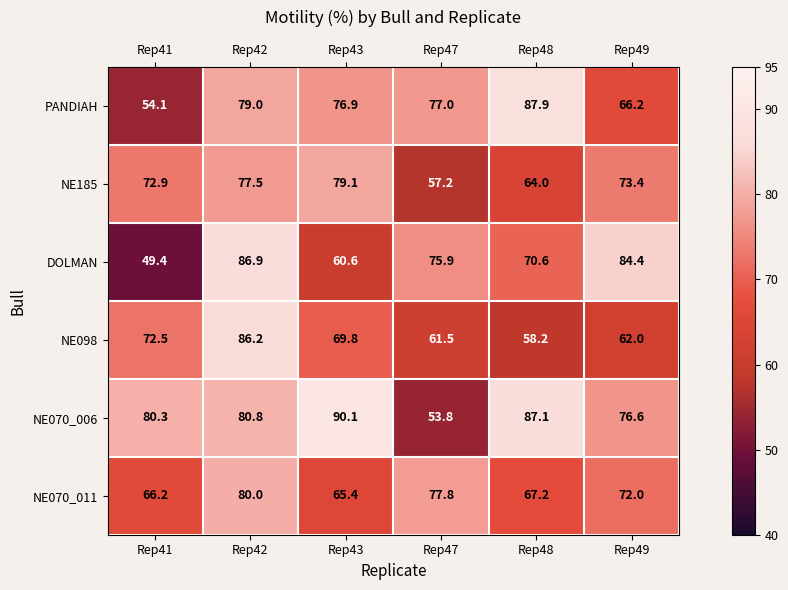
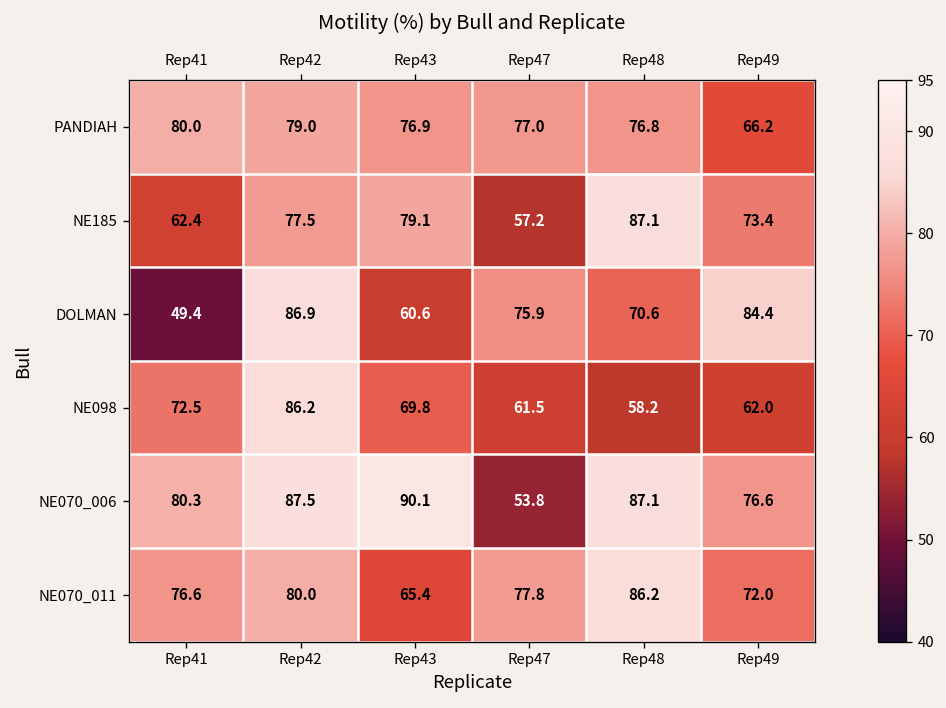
  {
    "PANDIAH": {
-     "Rep41": 54.1,
+     "Rep41": 80.0,
      "Rep42": 79.0,
      "Rep43": 76.9,
      "Rep47": 77.0,
-     "Rep48": 87.9,
+     "Rep48": 76.8,
      "Rep49": 66.2
    },
    "NE185": {
-     "Rep41": 72.9,
+     "Rep41": 62.4,
      "Rep42": 77.5,
      "Rep43": 79.1,
      "Rep47": 57.2,
-     "Rep48": 64.0,
+     "Rep48": 87.1,
      "Rep49": 73.4
    },
    "DOLMAN": {
      "Rep41": 49.4,
      "Rep42": 86.9,
      "Rep43": 60.6,
      "Rep47": 75.9,
      "Rep48": 70.6,
      "Rep49": 84.4
    },
    "NE098": {
      "Rep41": 72.5,
      "Rep42": 86.2,
      "Rep43": 69.8,
      "Rep47": 61.5,
      "Rep48": 58.2,
      "Rep49": 62.0
    },
    "NE070_006": {
      "Rep41": 80.3,
-     "Rep42": 80.8,
+     "Rep42": 87.5,
      "Rep43": 90.1,
      "Rep47": 53.8,
      "Rep48": 87.1,
      "Rep49": 76.6
    },
    "NE070_011": {
-     "Rep41": 66.2,
+     "Rep41": 76.6,
      "Rep42": 80.0,
      "Rep43": 65.4,
      "Rep47": 77.8,
-     "Rep48": 67.2,
+     "Rep48": 86.2,
      "Rep49": 72.0
    }
  }
